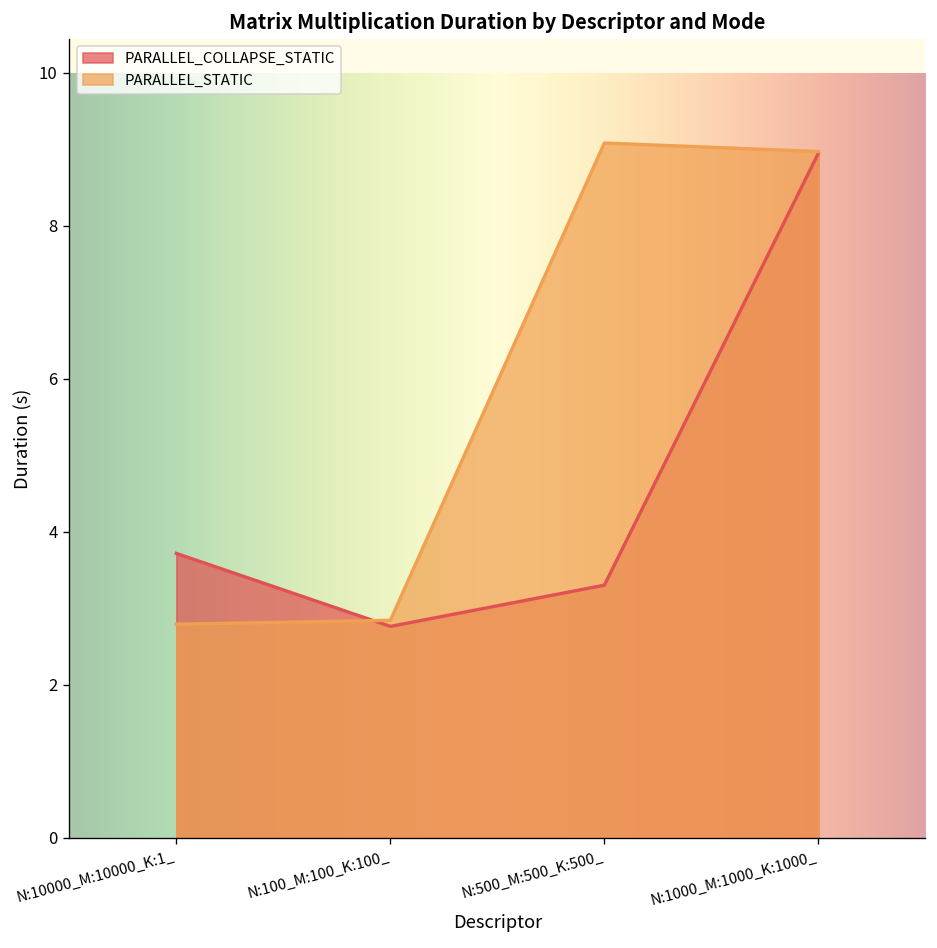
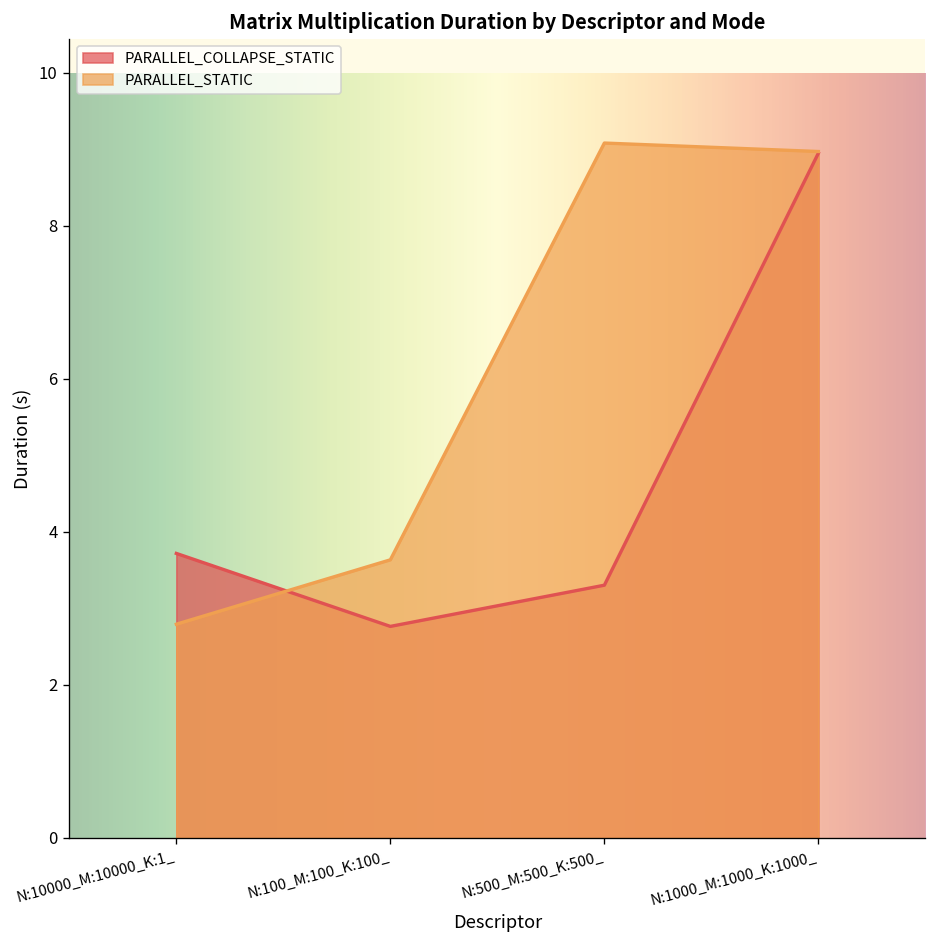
  {
    "PARALLEL_COLLAPSE_STATIC": {
      "N:10000_M:10000_K:1_": 3.7,
      "N:100_M:100_K:100_": 2.8,
      "N:500_M:500_K:500_": 3.3
    },
    "PARALLEL_STATIC": {
      "N:10000_M:10000_K:1_": 2.8,
-     "N:100_M:100_K:100_": 2.8,
+     "N:100_M:100_K:100_": 3.6,
      "N:500_M:500_K:500_": 9.1
    }
  }
